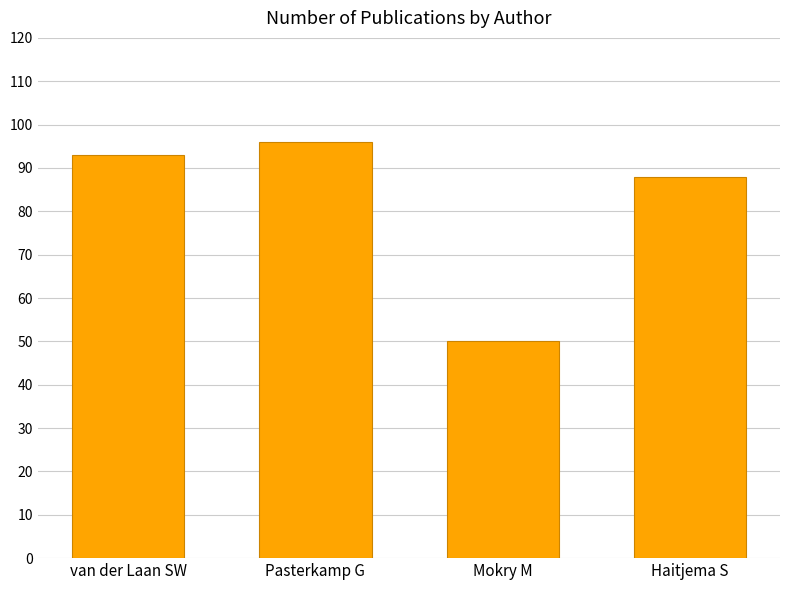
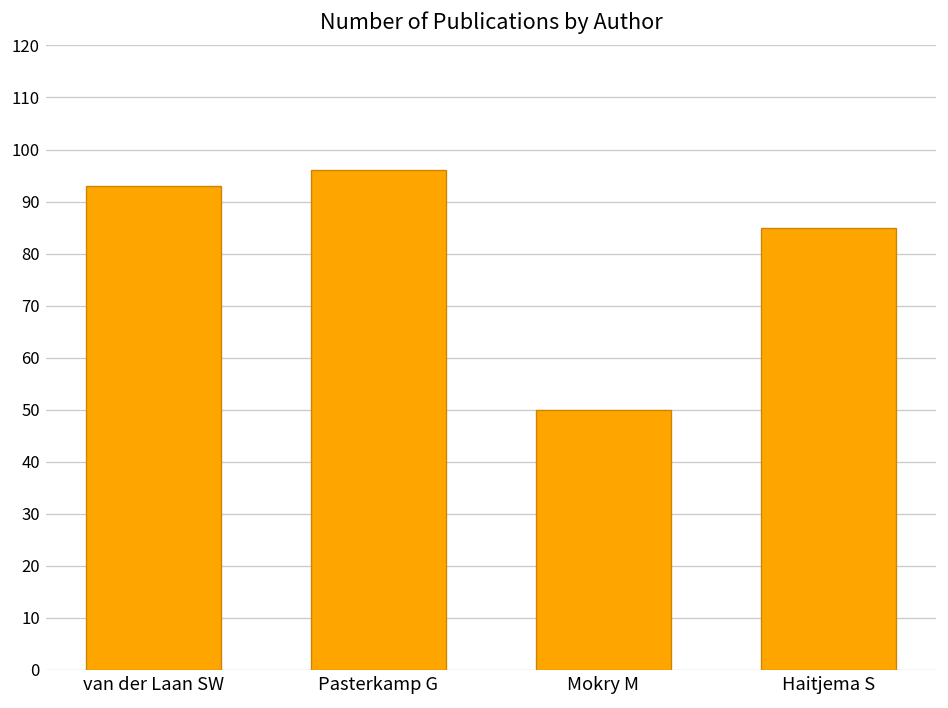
  {
    "van der Laan SW": 93,
    "Pasterkamp G": 96,
    "Mokry M": 50,
-   "Haitjema S": 88
+   "Haitjema S": 85
  }
